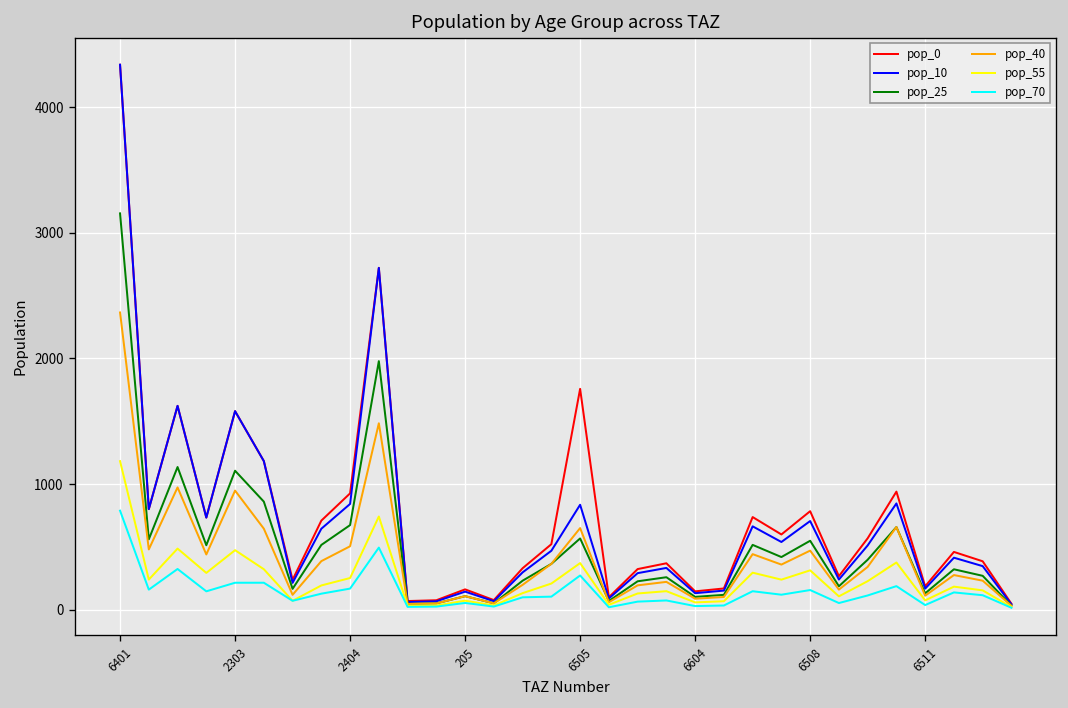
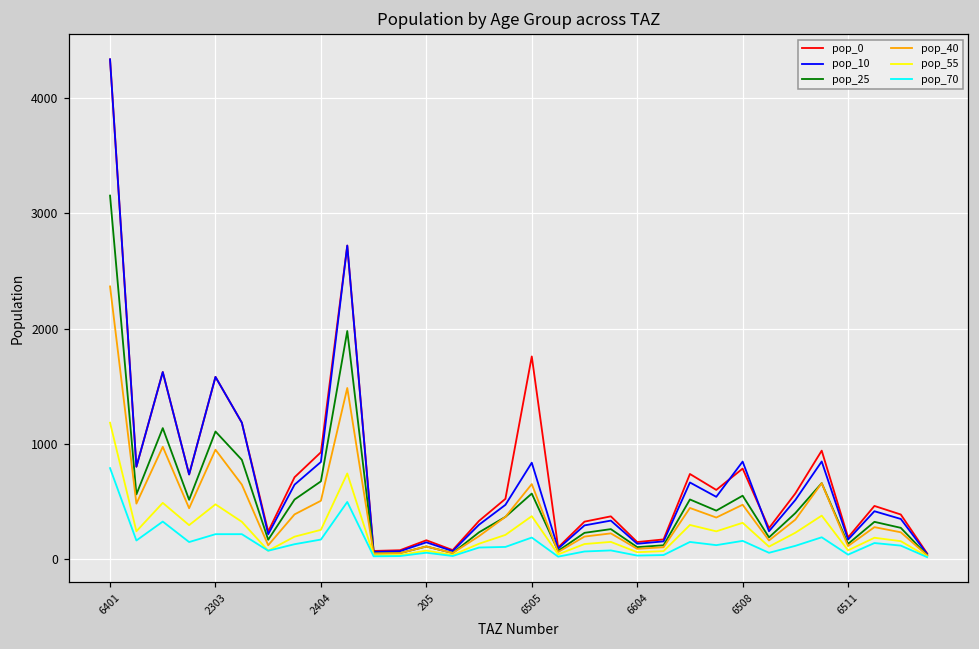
  {
    "pop_0": {
      "2404": 930,
      "6505": 1760,
      "6508": 780
    },
    "pop_10": {
      "2404": 840,
      "6505": 840,
-     "6508": 710
+     "6508": 850
    },
    "pop_25": {
      "6401": 3150,
      "2303": 1110,
      "2404": 670,
      "6505": 570,
      "6508": 550
    },
    "pop_40": {
      "6401": 2370,
      "2303": 950,
      "2404": 510,
      "6505": 650,
      "6508": 470
    },
    "pop_55": {
      "6401": 1180,
      "2303": 470,
      "2404": 250,
      "6505": 370,
      "6604": 60,
      "6508": 310,
      "6511": 70
    },
    "pop_70": {
      "6401": 790,
      "2303": 220,
      "2404": 170,
-     "6505": 270,
+     "6505": 190,
      "6604": 30,
      "6508": 160,
      "6511": 40
    }
  }
